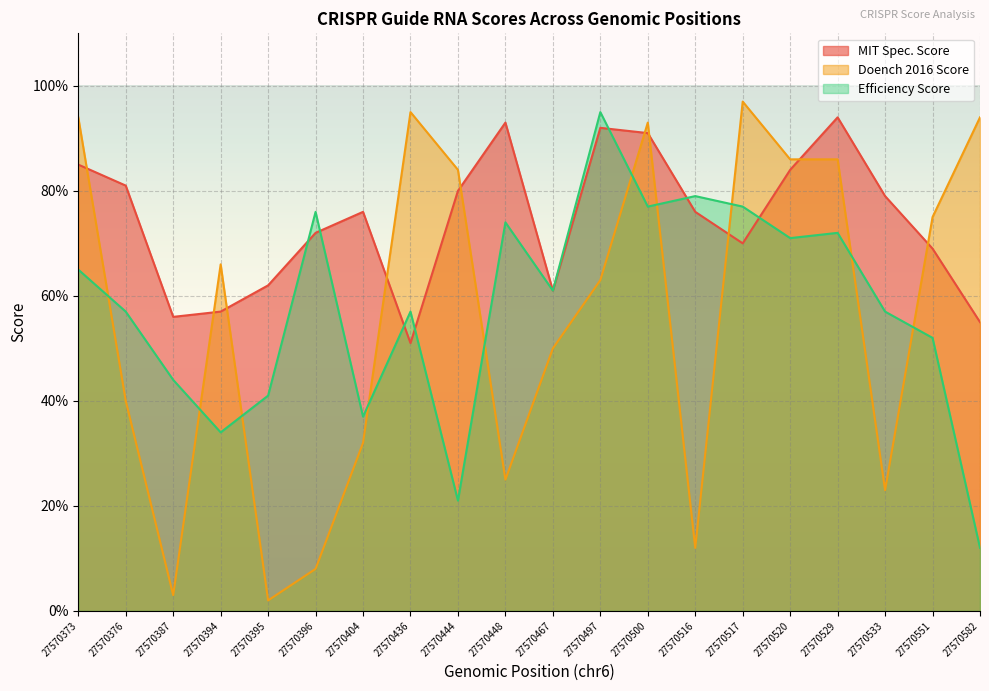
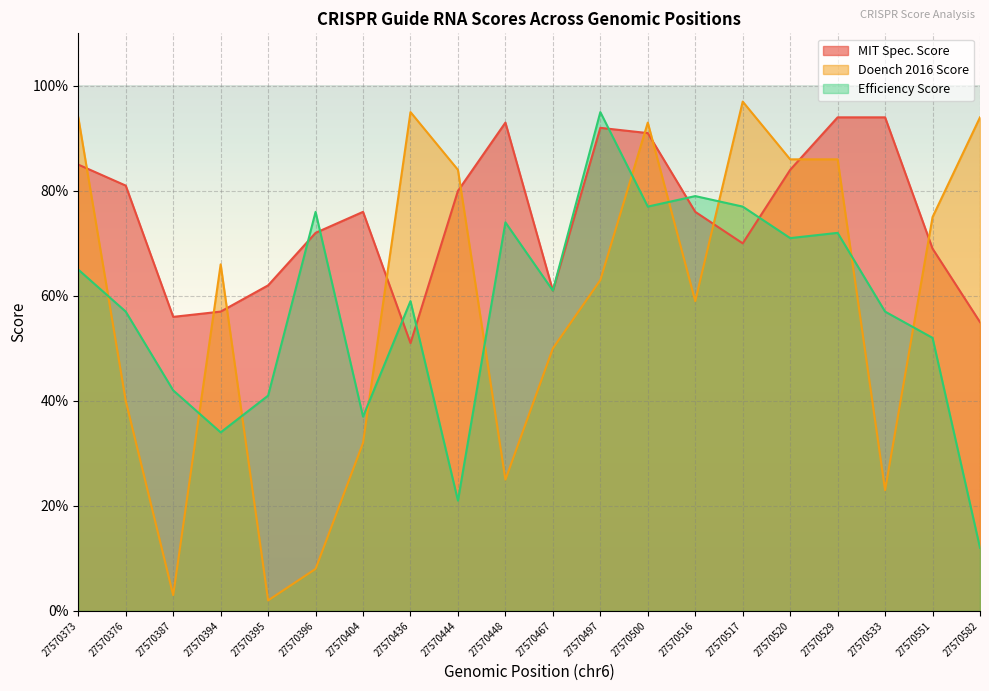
  {
    "MIT Spec. Score": {
      "27570373": "85%",
      "27570376": "81%",
      "27570387": "56%",
      "27570394": "57%",
      "27570395": "62%",
      "27570396": "72%",
      "27570404": "76%",
      "27570436": "51%",
      "27570444": "80%",
      "27570448": "93%",
      "27570497": "92%",
      "27570500": "91%",
      "27570516": "76%",
      "27570517": "70%",
      "27570520": "84%",
      "27570529": "94%",
-     "27570533": "79%",
+     "27570533": "94%",
      "27570551": "69%",
      "27570582": "55%"
    },
    "Doench 2016 Score": {
      "27570373": "94%",
      "27570376": "40%",
      "27570387": "3%",
      "27570394": "66%",
      "27570395": "2%",
      "27570396": "8%",
      "27570404": "32%",
      "27570436": "95%",
      "27570444": "84%",
      "27570448": "25%",
      "27570467": "50%",
      "27570497": "63%",
      "27570500": "93%",
-     "27570516": "12%",
+     "27570516": "59%",
      "27570517": "97%",
      "27570520": "86%",
      "27570529": "86%",
      "27570533": "23%",
      "27570551": "75%",
      "27570582": "94%"
    },
    "Efficiency Score": {
      "27570373": "65%",
      "27570376": "57%",
-     "27570387": "44%",
+     "27570387": "42%",
      "27570394": "34%",
      "27570395": "41%",
      "27570396": "76%",
      "27570404": "37%",
-     "27570436": "57%",
+     "27570436": "59%",
      "27570444": "21%",
      "27570448": "74%",
      "27570497": "95%",
      "27570500": "77%",
      "27570516": "79%",
      "27570517": "77%",
      "27570520": "71%",
      "27570529": "72%",
      "27570533": "57%",
      "27570551": "52%",
      "27570582": "12%"
    }
  }
